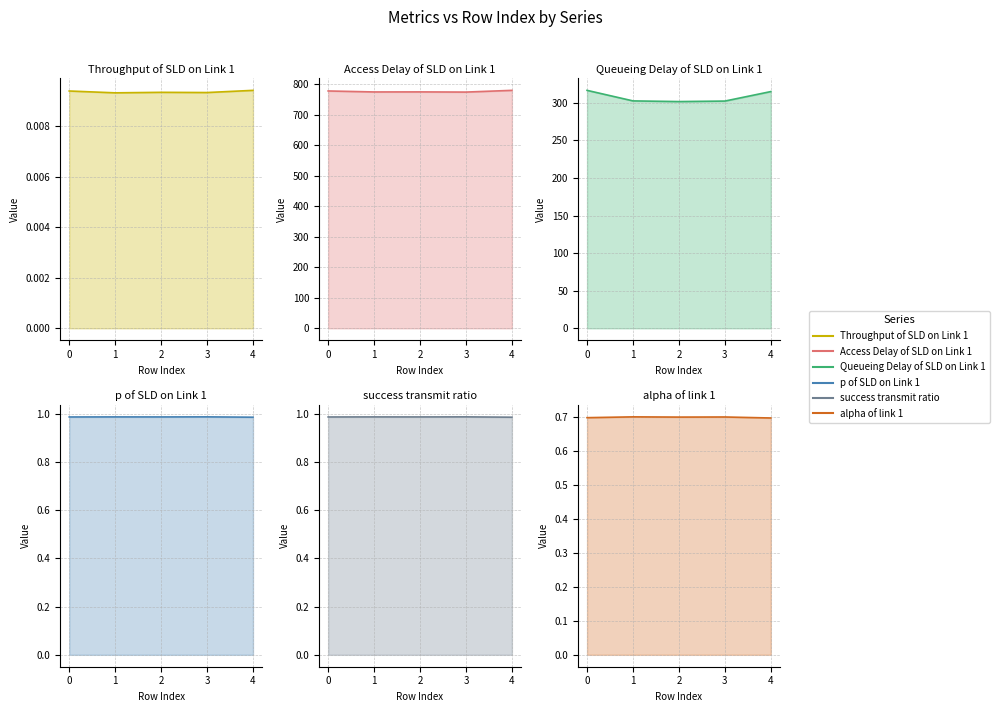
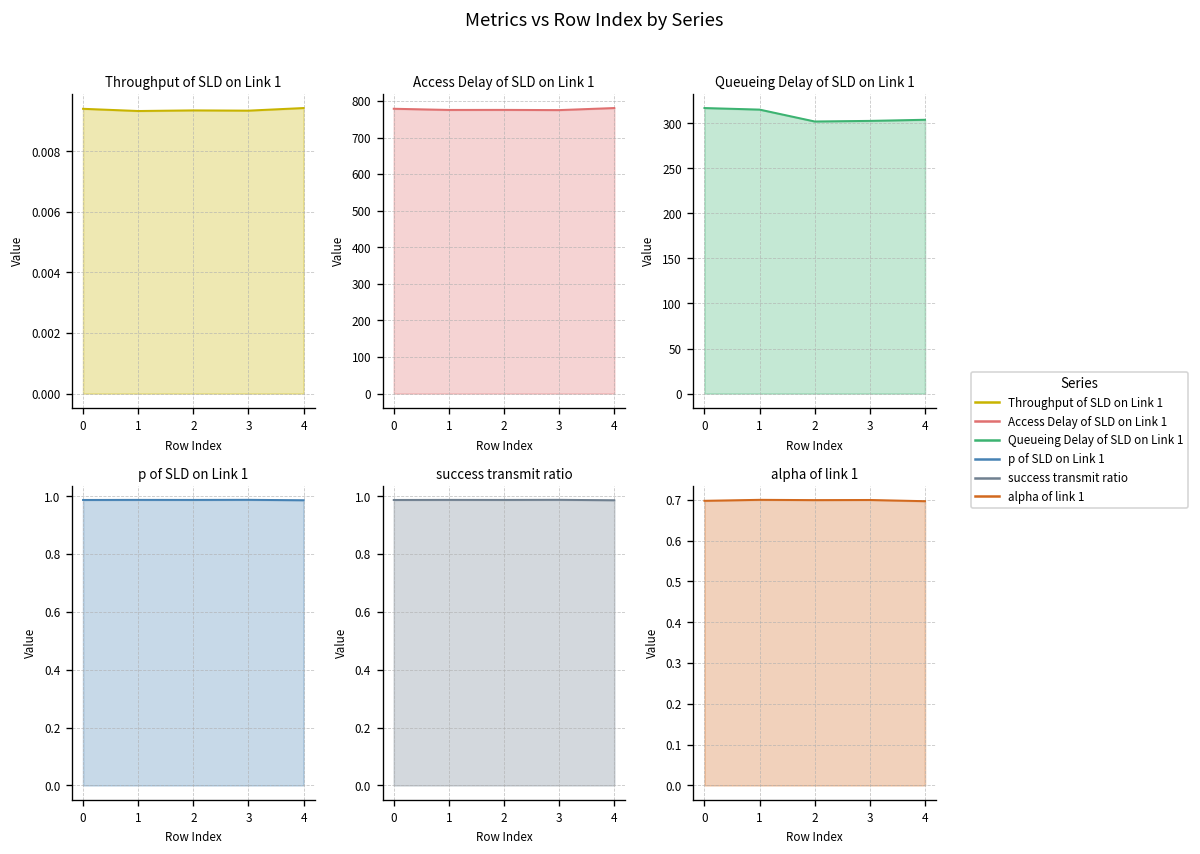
  {
    "Throughput of SLD on Link 1": {
      "0": 0.0094,
      "1": 0.0093,
      "2": 0.0094,
      "3": 0.0093,
      "4": 0.0094
    },
    "Access Delay of SLD on Link 1": {
      "0": 780,
      "1": 780,
      "2": 780,
      "3": 770,
      "4": 780
    },
    "Queueing Delay of SLD on Link 1": {
      "0": 320,
-     "1": 300,
+     "1": 310,
      "2": 300,
      "3": 300,
-     "4": 320
+     "4": 300
    },
    "p of SLD on Link 1": {
      "0": 0.99,
      "1": 0.99,
      "2": 0.99,
      "3": 0.99,
      "4": 0.99
    },
    "success transmit ratio": {
      "0": 0.99,
      "1": 0.99,
      "2": 0.99,
      "3": 0.99,
      "4": 0.99
    },
    "alpha of link 1": {
      "0": 0.70,
      "1": 0.70,
      "2": 0.70,
      "3": 0.70,
      "4": 0.70
    }
  }
